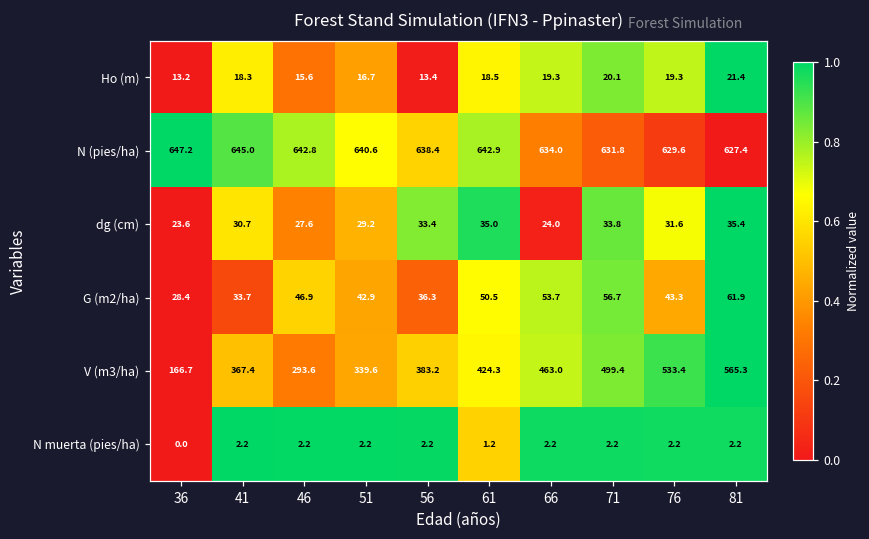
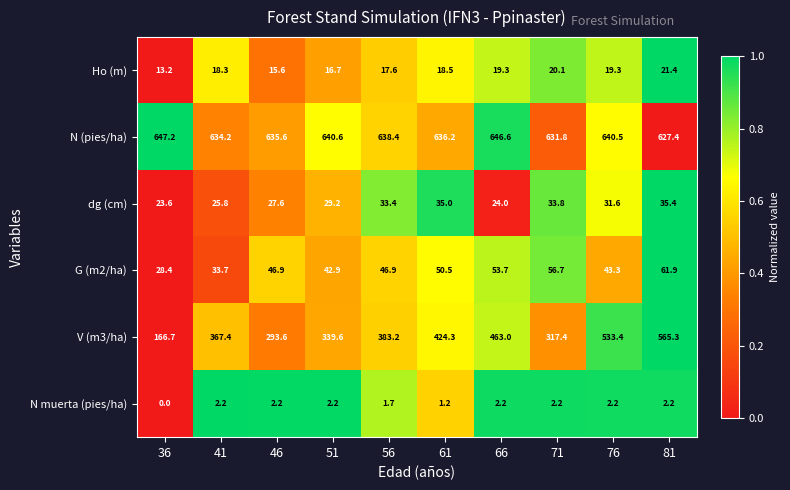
  {
    "Ho (m)": {
      "36": 13.2,
      "41": 18.3,
      "46": 15.6,
      "51": 16.7,
-     "56": 13.4,
+     "56": 17.6,
      "61": 18.5,
      "66": 19.3,
      "71": 20.1,
      "76": 19.3,
      "81": 21.4
    },
    "N (pies/ha)": {
      "36": 647.2,
-     "41": 645.0,
-     "46": 642.8,
+     "41": 634.2,
+     "46": 635.6,
      "51": 640.6,
      "56": 638.4,
-     "61": 642.9,
-     "66": 634.0,
+     "61": 636.2,
+     "66": 646.6,
      "71": 631.8,
-     "76": 629.6,
+     "76": 640.5,
      "81": 627.4
    },
    "dg (cm)": {
      "36": 23.6,
-     "41": 30.7,
+     "41": 25.8,
      "46": 27.6,
      "51": 29.2,
      "56": 33.4,
      "61": 35.0,
      "66": 24.0,
      "71": 33.8,
      "76": 31.6,
      "81": 35.4
    },
    "G (m2/ha)": {
      "36": 28.4,
      "41": 33.7,
      "46": 46.9,
      "51": 42.9,
-     "56": 36.3,
+     "56": 46.9,
      "61": 50.5,
      "66": 53.7,
      "71": 56.7,
      "76": 43.3,
      "81": 61.9
    },
    "V (m3/ha)": {
      "36": 166.7,
      "41": 367.4,
      "46": 293.6,
      "51": 339.6,
      "56": 383.2,
      "61": 424.3,
      "66": 463.0,
-     "71": 499.4,
+     "71": 317.4,
      "76": 533.4,
      "81": 565.3
    },
    "N muerta (pies/ha)": {
      "36": 0.0,
      "41": 2.2,
      "46": 2.2,
      "51": 2.2,
-     "56": 2.2,
+     "56": 1.7,
      "61": 1.2,
      "66": 2.2,
      "71": 2.2,
      "76": 2.2,
      "81": 2.2
    }
  }
